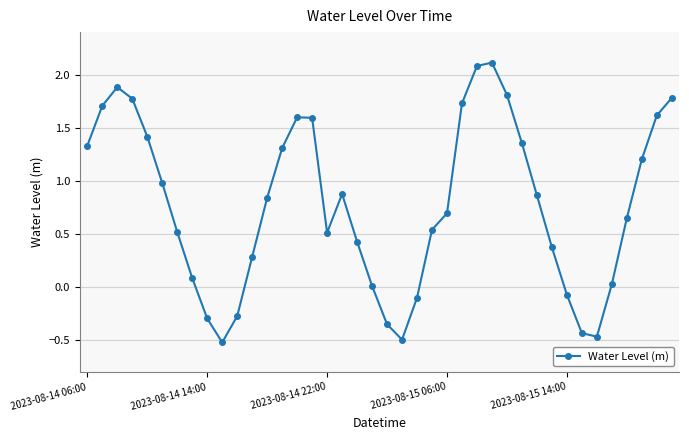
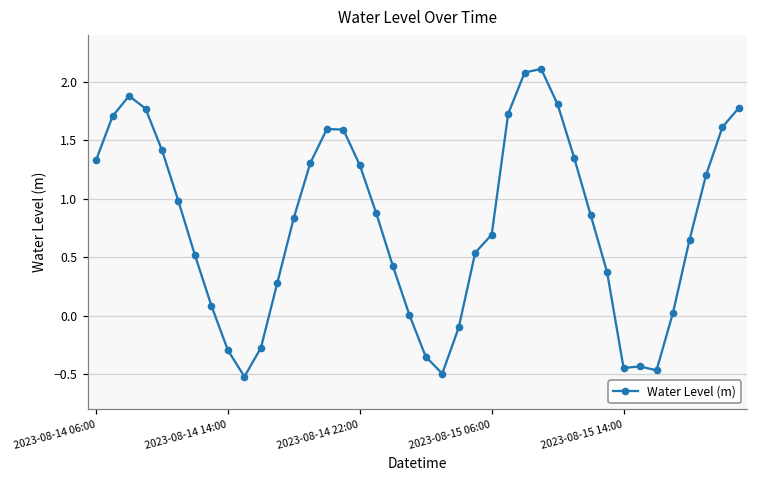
  {
    "2023-08-14 06:00": 1.33,
    "2023-08-14 14:00": -0.30,
-   "2023-08-14 22:00": 0.51,
+   "2023-08-14 22:00": 1.29,
    "2023-08-15 06:00": 0.69,
-   "2023-08-15 14:00": -0.07
+   "2023-08-15 14:00": -0.45
  }
